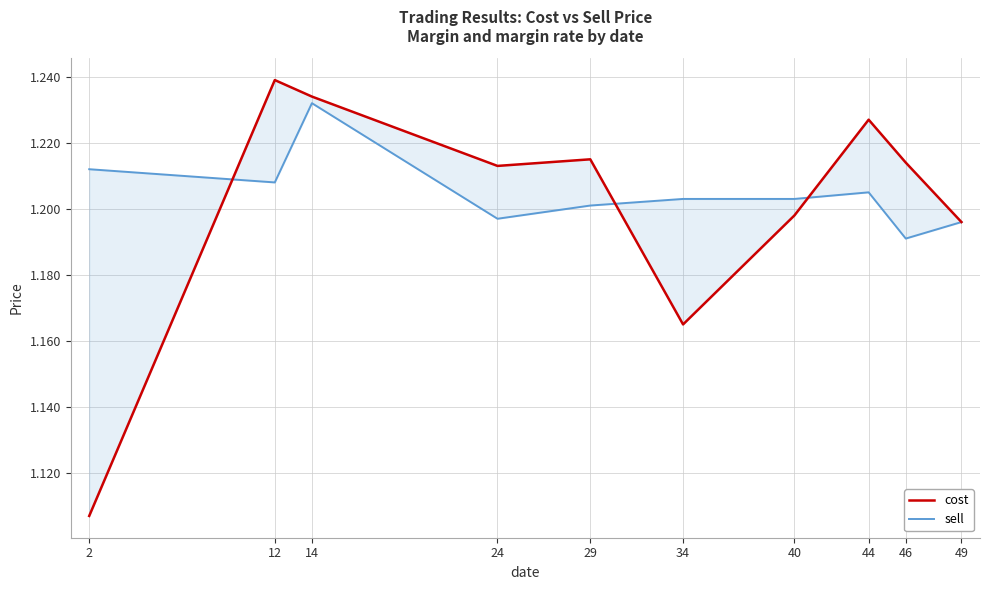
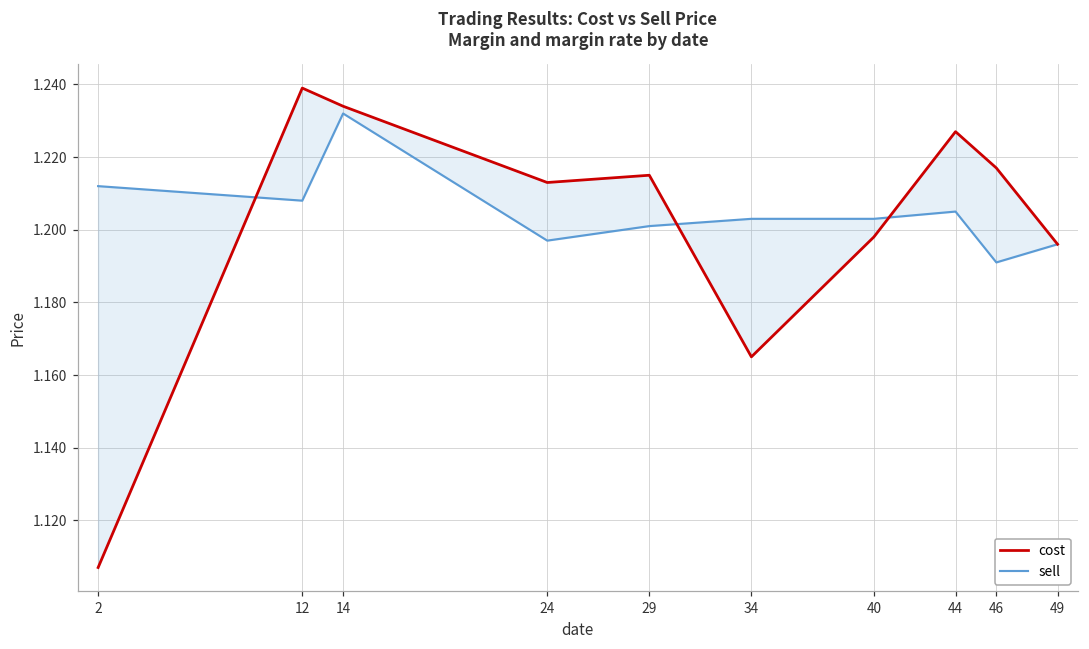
  {
    "cost": {
      "2": 1.107,
      "34": 1.165,
      "40": 1.198,
-     "46": 1.214
+     "46": 1.217
    }
  }
